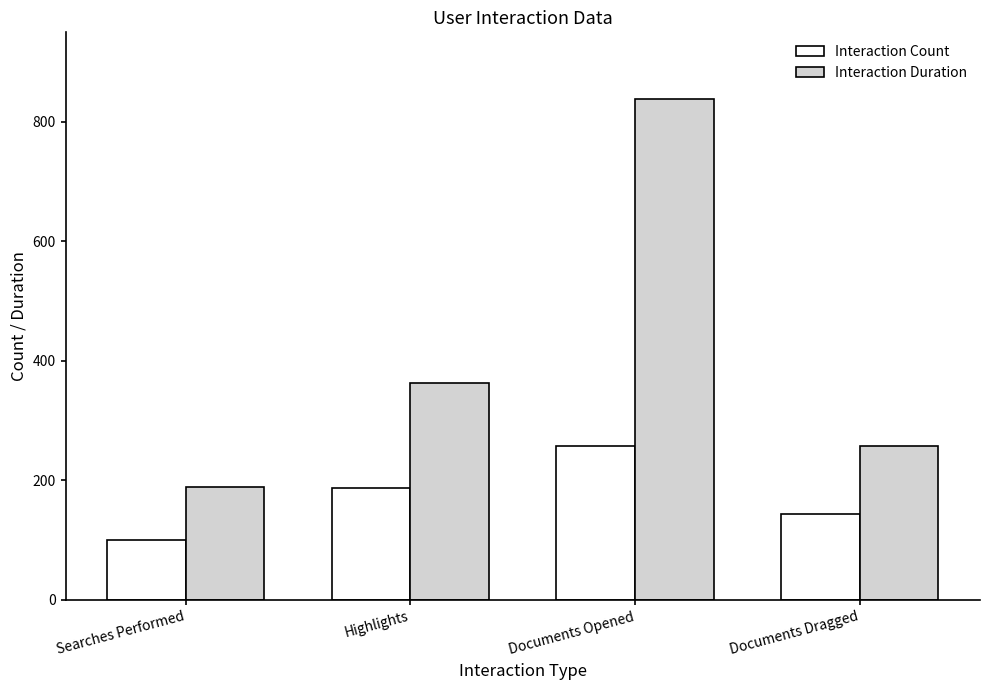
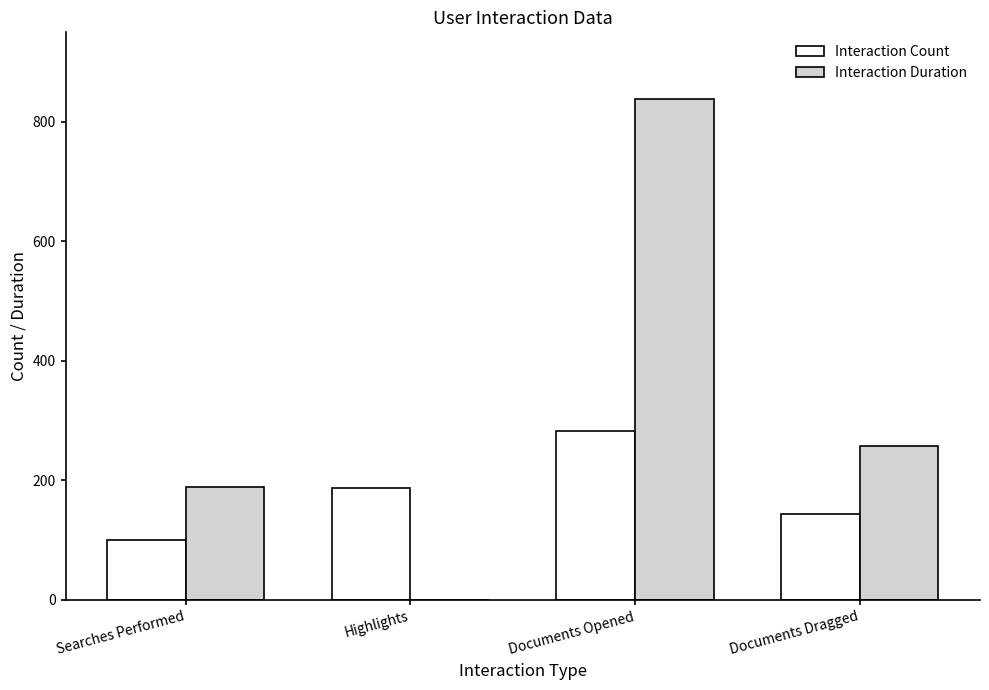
  {
    "Interaction Count": {
      "Searches Performed": 100,
      "Highlights": 190,
-     "Documents Opened": 260,
+     "Documents Opened": 280,
      "Documents Dragged": 140
    },
    "Interaction Duration": {
      "Searches Performed": 190,
-     "Highlights": 360,
+     "Highlights": 0,
      "Documents Opened": 840,
      "Documents Dragged": 260
    }
  }
